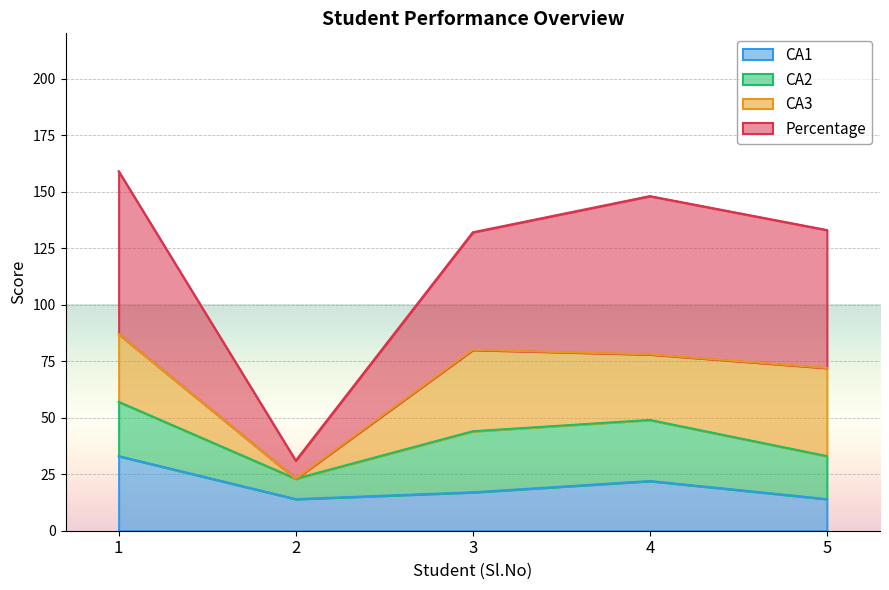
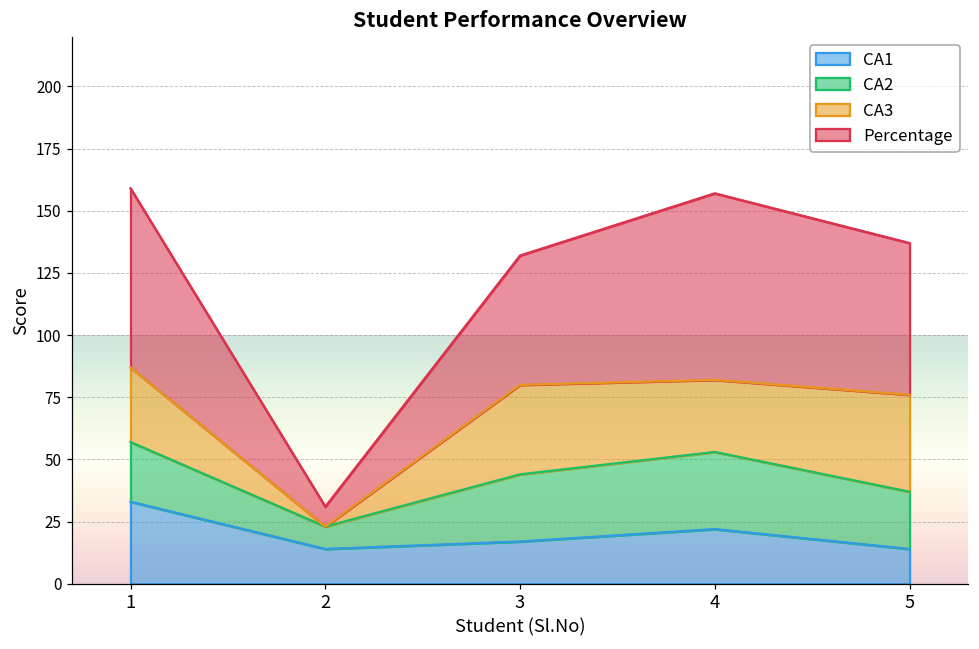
  {
    "CA1": {
      "1": 33,
      "2": 14,
      "3": 17,
      "4": 22,
      "5": 14
    },
    "CA2": {
      "1": 24,
      "3": 27,
-     "4": 27,
-     "5": 19
+     "4": 31,
+     "5": 23
    },
    "CA3": {
      "1": 30,
      "3": 36,
      "4": 29,
      "5": 39
    },
    "Percentage": {
      "1": 72,
      "2": 8,
      "3": 52,
-     "4": 70,
+     "4": 75,
      "5": 61
    }
  }
